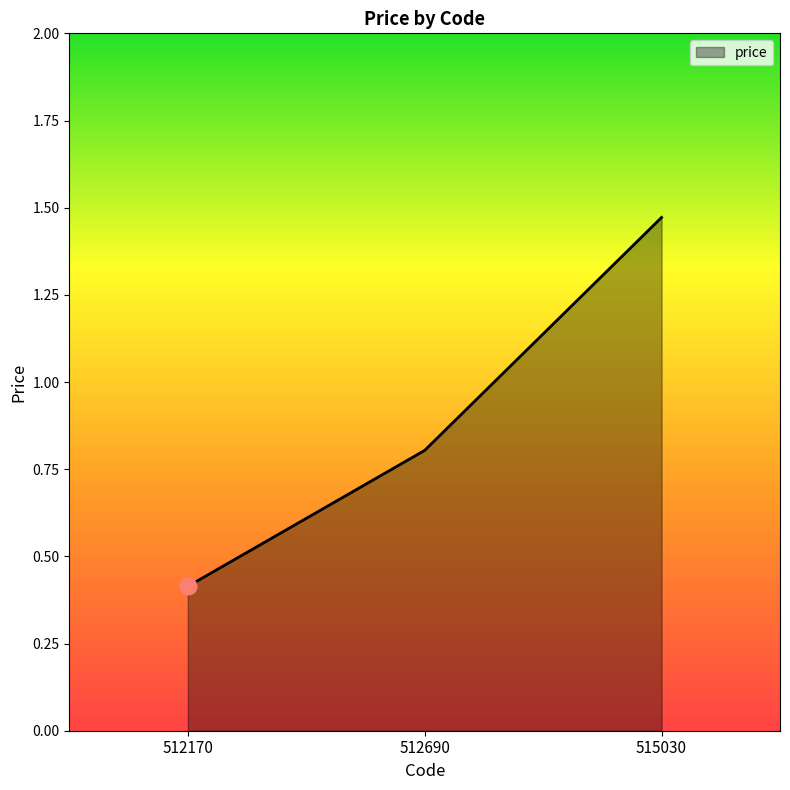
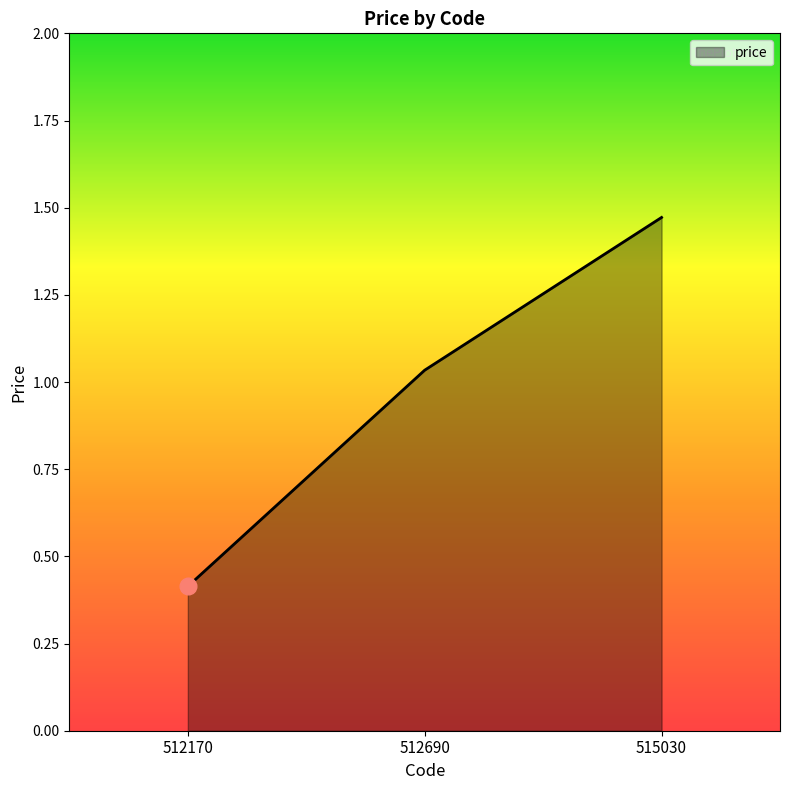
  {
    "price": {
-     "512690": 0.80,
+     "512690": 1.03,
      "515030": 1.47
    }
  }
